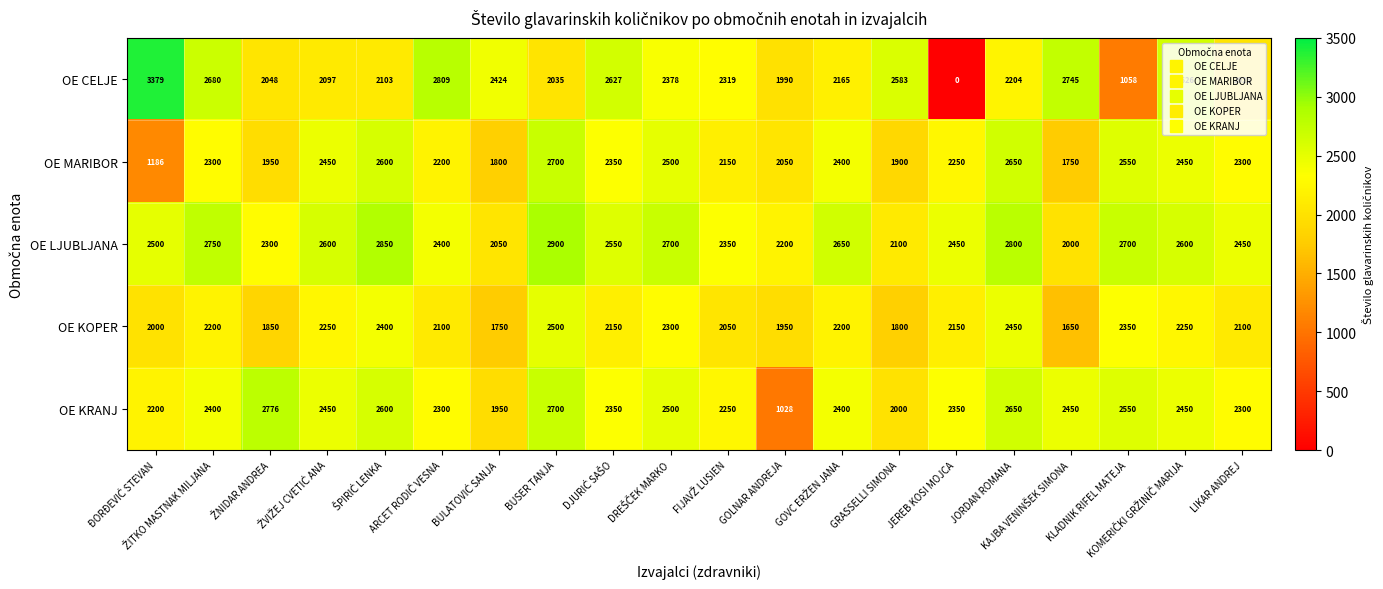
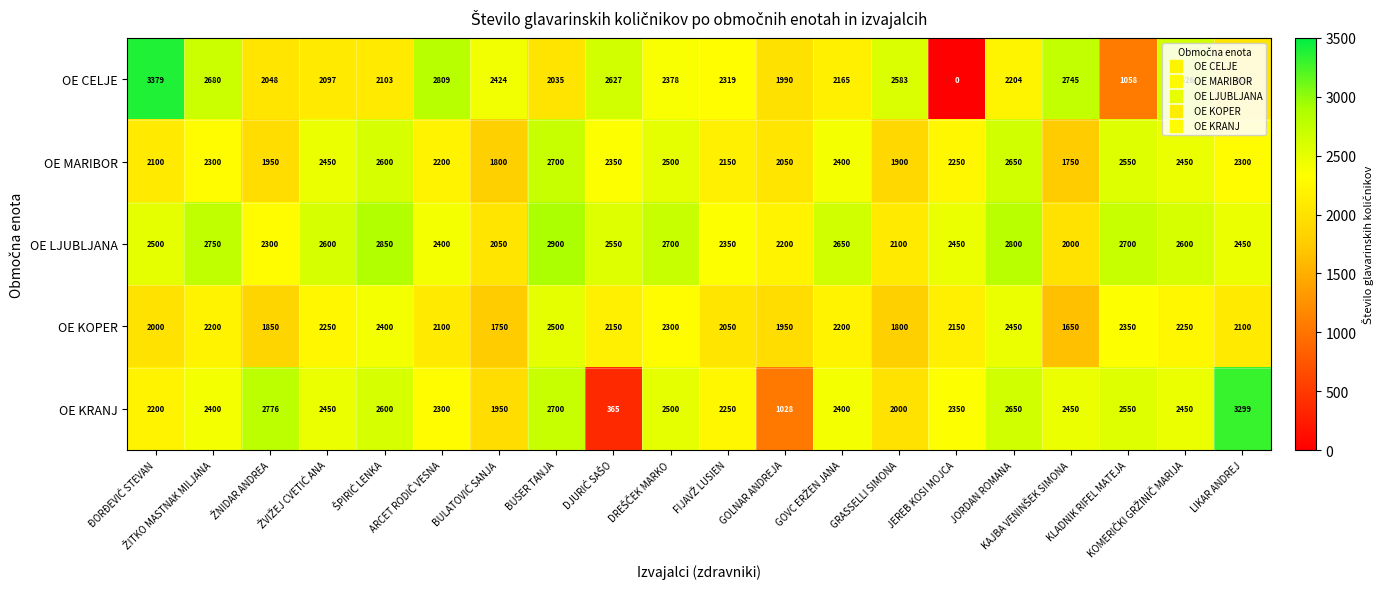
  {
    "OE CELJE": {
      "ĐORĐEVIĆ STEVAN": 3379,
      "ŽITKO MASTNAK MILJANA": 2680,
      "ŽNIDAR ANDREA": 2048,
      "ŽVIŽEJ CVETIĆ ANA": 2097,
      "ŠPIRIĆ LENKA": 2103,
      "ARCET RODIČ VESNA": 2809,
      "BULATOVIĆ SANJA": 2424,
      "BUSER TANJA": 2035,
      "DJURIĆ SAŠO": 2627,
      "DREŠČEK MARKO": 2378,
      "FIJAVŽ LUSIEN": 2319,
      "GOLNAR ANDREJA": 1990,
      "GOVC ERŽEN JANA": 2165,
      "GRASSELLI SIMONA": 2583,
      "JEREB KOSI MOJCA": 0,
      "JORDAN ROMANA": 2204,
      "KAJBA VENINŠEK SIMONA": 2745,
      "KLADNIK RIFEL MATEJA": 1058
    },
    "OE MARIBOR": {
-     "ĐORĐEVIĆ STEVAN": 1186,
+     "ĐORĐEVIĆ STEVAN": 2100,
      "ŽITKO MASTNAK MILJANA": 2300,
      "ŽNIDAR ANDREA": 1950,
      "ŽVIŽEJ CVETIĆ ANA": 2450,
      "ŠPIRIĆ LENKA": 2600,
      "ARCET RODIČ VESNA": 2200,
      "BULATOVIĆ SANJA": 1800,
      "BUSER TANJA": 2700,
      "DJURIĆ SAŠO": 2350,
      "DREŠČEK MARKO": 2500,
      "FIJAVŽ LUSIEN": 2150,
      "GOLNAR ANDREJA": 2050,
      "GOVC ERŽEN JANA": 2400,
      "GRASSELLI SIMONA": 1900,
      "JEREB KOSI MOJCA": 2250,
      "JORDAN ROMANA": 2650,
      "KAJBA VENINŠEK SIMONA": 1750,
      "KLADNIK RIFEL MATEJA": 2550,
      "KOMERIČKI GRŽINIČ MARIJA": 2450,
      "LIKAR ANDREJ": 2300
    },
    "OE LJUBLJANA": {
      "ĐORĐEVIĆ STEVAN": 2500,
      "ŽITKO MASTNAK MILJANA": 2750,
      "ŽNIDAR ANDREA": 2300,
      "ŽVIŽEJ CVETIĆ ANA": 2600,
      "ŠPIRIĆ LENKA": 2850,
      "ARCET RODIČ VESNA": 2400,
      "BULATOVIĆ SANJA": 2050,
      "BUSER TANJA": 2900,
      "DJURIĆ SAŠO": 2550,
      "DREŠČEK MARKO": 2700,
      "FIJAVŽ LUSIEN": 2350,
      "GOLNAR ANDREJA": 2200,
      "GOVC ERŽEN JANA": 2650,
      "GRASSELLI SIMONA": 2100,
      "JEREB KOSI MOJCA": 2450,
      "JORDAN ROMANA": 2800,
      "KAJBA VENINŠEK SIMONA": 2000,
      "KLADNIK RIFEL MATEJA": 2700,
      "KOMERIČKI GRŽINIČ MARIJA": 2600,
      "LIKAR ANDREJ": 2450
    },
    "OE KOPER": {
      "ĐORĐEVIĆ STEVAN": 2000,
      "ŽITKO MASTNAK MILJANA": 2200,
      "ŽNIDAR ANDREA": 1850,
      "ŽVIŽEJ CVETIĆ ANA": 2250,
      "ŠPIRIĆ LENKA": 2400,
      "ARCET RODIČ VESNA": 2100,
      "BULATOVIĆ SANJA": 1750,
      "BUSER TANJA": 2500,
      "DJURIĆ SAŠO": 2150,
      "DREŠČEK MARKO": 2300,
      "FIJAVŽ LUSIEN": 2050,
      "GOLNAR ANDREJA": 1950,
      "GOVC ERŽEN JANA": 2200,
      "GRASSELLI SIMONA": 1800,
      "JEREB KOSI MOJCA": 2150,
      "JORDAN ROMANA": 2450,
      "KAJBA VENINŠEK SIMONA": 1650,
      "KLADNIK RIFEL MATEJA": 2350,
      "KOMERIČKI GRŽINIČ MARIJA": 2250,
      "LIKAR ANDREJ": 2100
    },
    "OE KRANJ": {
      "ĐORĐEVIĆ STEVAN": 2200,
      "ŽITKO MASTNAK MILJANA": 2400,
      "ŽNIDAR ANDREA": 2776,
      "ŽVIŽEJ CVETIĆ ANA": 2450,
      "ŠPIRIĆ LENKA": 2600,
      "ARCET RODIČ VESNA": 2300,
      "BULATOVIĆ SANJA": 1950,
      "BUSER TANJA": 2700,
-     "DJURIĆ SAŠO": 2350,
+     "DJURIĆ SAŠO": 365,
      "DREŠČEK MARKO": 2500,
      "FIJAVŽ LUSIEN": 2250,
      "GOLNAR ANDREJA": 1028,
      "GOVC ERŽEN JANA": 2400,
      "GRASSELLI SIMONA": 2000,
      "JEREB KOSI MOJCA": 2350,
      "JORDAN ROMANA": 2650,
      "KAJBA VENINŠEK SIMONA": 2450,
      "KLADNIK RIFEL MATEJA": 2550,
      "KOMERIČKI GRŽINIČ MARIJA": 2450,
-     "LIKAR ANDREJ": 2300
+     "LIKAR ANDREJ": 3299
    }
  }
